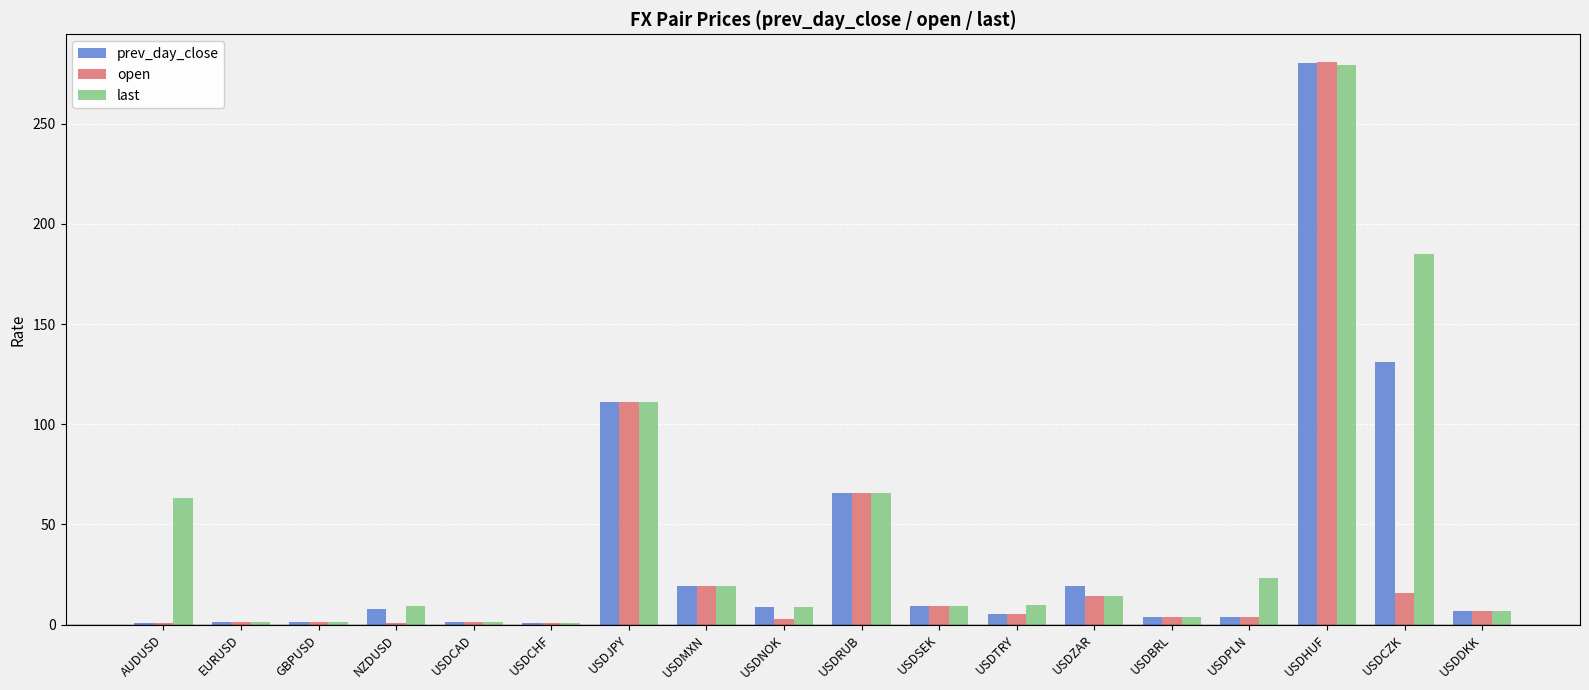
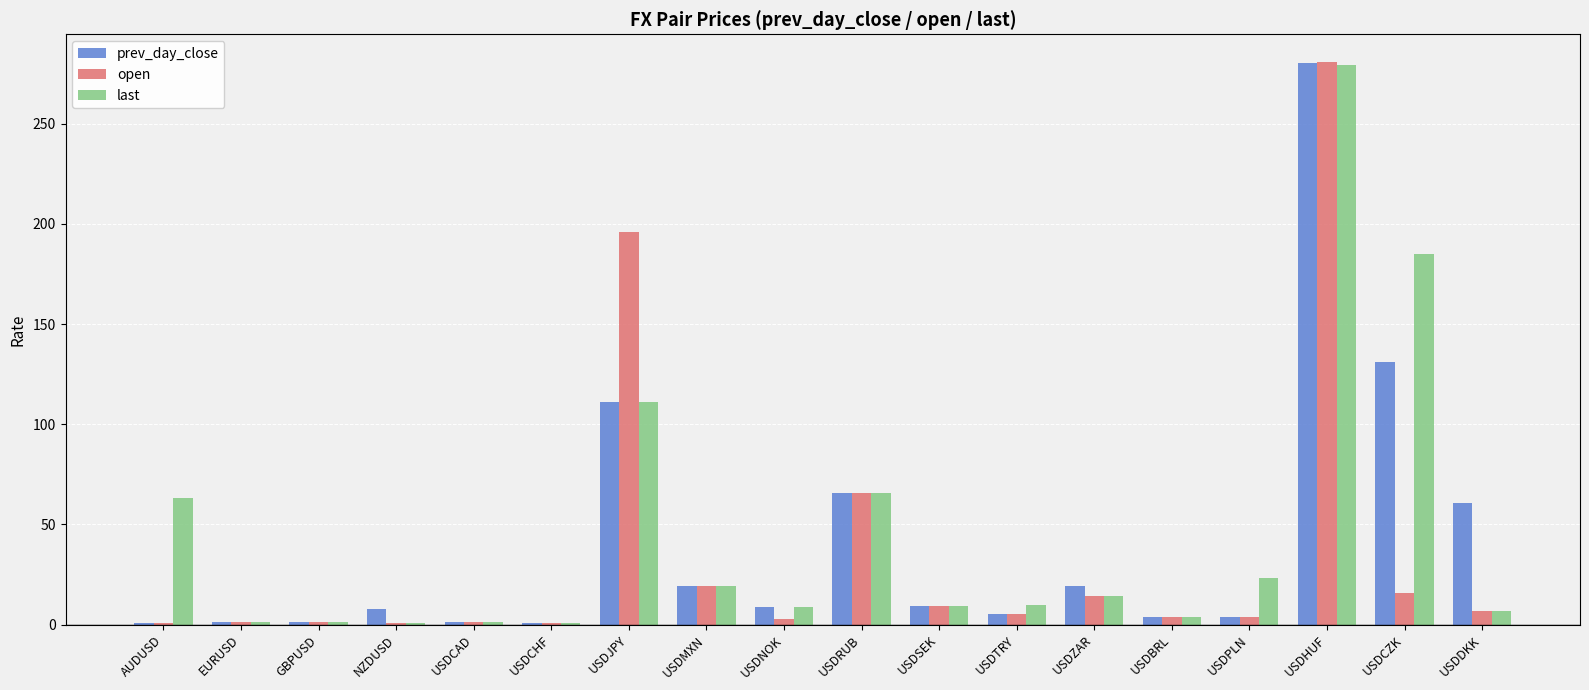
  {
    "prev_day_close": {
      "GBPUSD": 1,
      "NZDUSD": 8,
      "USDCAD": 1,
      "USDJPY": 111,
      "USDMXN": 19,
      "USDNOK": 9,
      "USDRUB": 66,
      "USDSEK": 9,
      "USDTRY": 5,
      "USDZAR": 19,
      "USDBRL": 4,
      "USDPLN": 4,
      "USDHUF": 280,
      "USDCZK": 131,
-     "USDDKK": 7
+     "USDDKK": 61
    },
    "open": {
      "GBPUSD": 1,
      "USDCAD": 1,
-     "USDJPY": 111,
+     "USDJPY": 196,
      "USDMXN": 19,
      "USDNOK": 3,
      "USDRUB": 66,
      "USDSEK": 9,
      "USDTRY": 5,
      "USDZAR": 14,
      "USDBRL": 4,
      "USDPLN": 4,
      "USDHUF": 281,
      "USDCZK": 16,
      "USDDKK": 7
    },
    "last": {
      "AUDUSD": 63,
      "GBPUSD": 1,
-     "NZDUSD": 9,
+     "NZDUSD": 1,
      "USDCAD": 1,
      "USDJPY": 111,
      "USDMXN": 19,
      "USDNOK": 9,
      "USDRUB": 66,
      "USDSEK": 9,
      "USDTRY": 10,
      "USDZAR": 14,
      "USDBRL": 4,
      "USDPLN": 23,
      "USDHUF": 279,
      "USDCZK": 185,
      "USDDKK": 7
    }
  }
